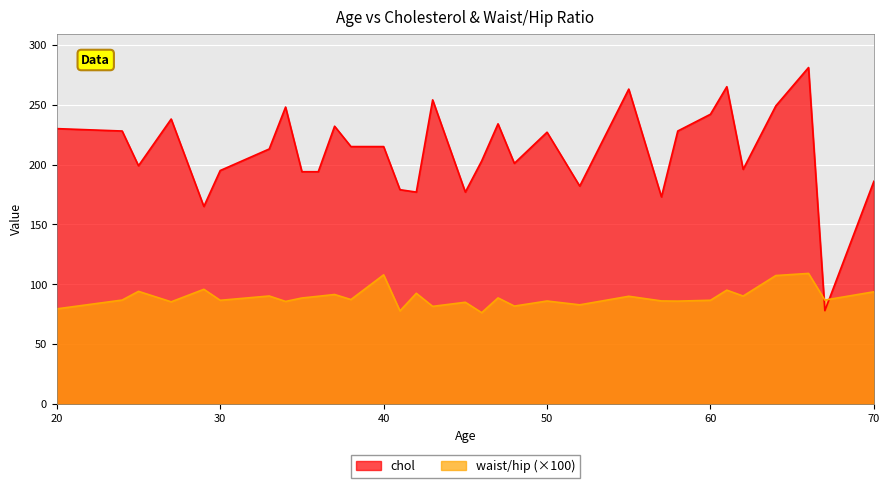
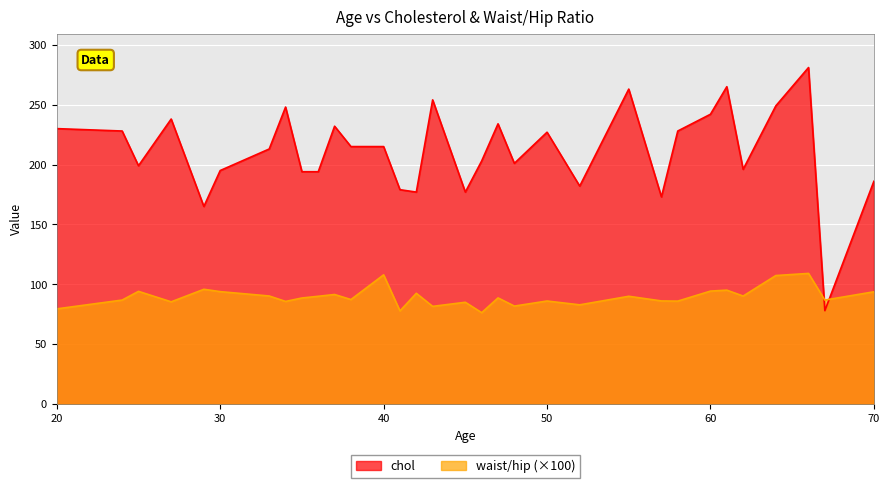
  {
    "chol": {
      "20": 230,
      "30": 195,
      "40": 215,
      "50": 227,
      "60": 242,
      "70": 186
    },
    "waist/hip (×100)": {
      "20": 79,
-     "30": 87,
+     "30": 94,
      "40": 108,
      "50": 86,
-     "60": 87,
+     "60": 94,
      "70": 94
    }
  }
